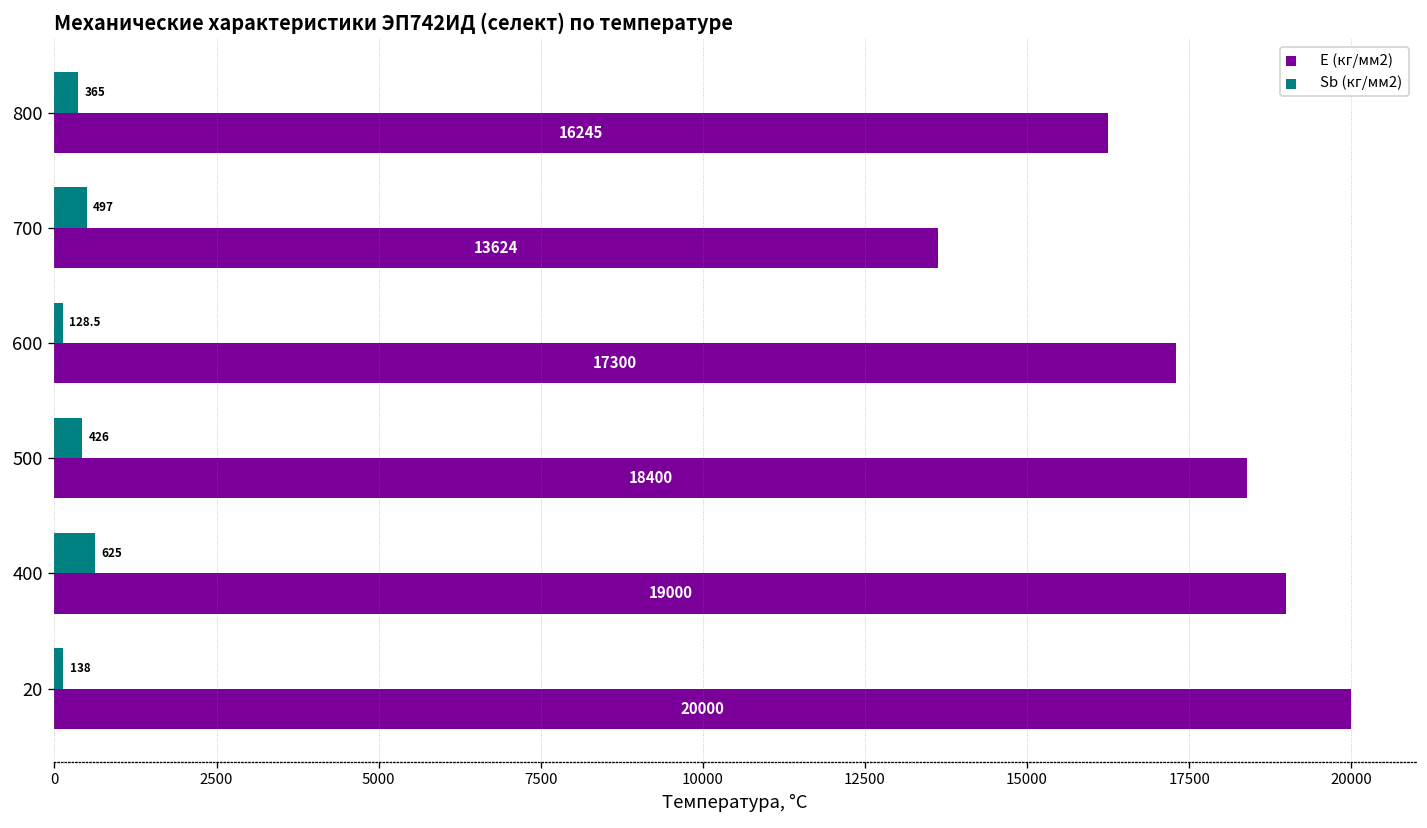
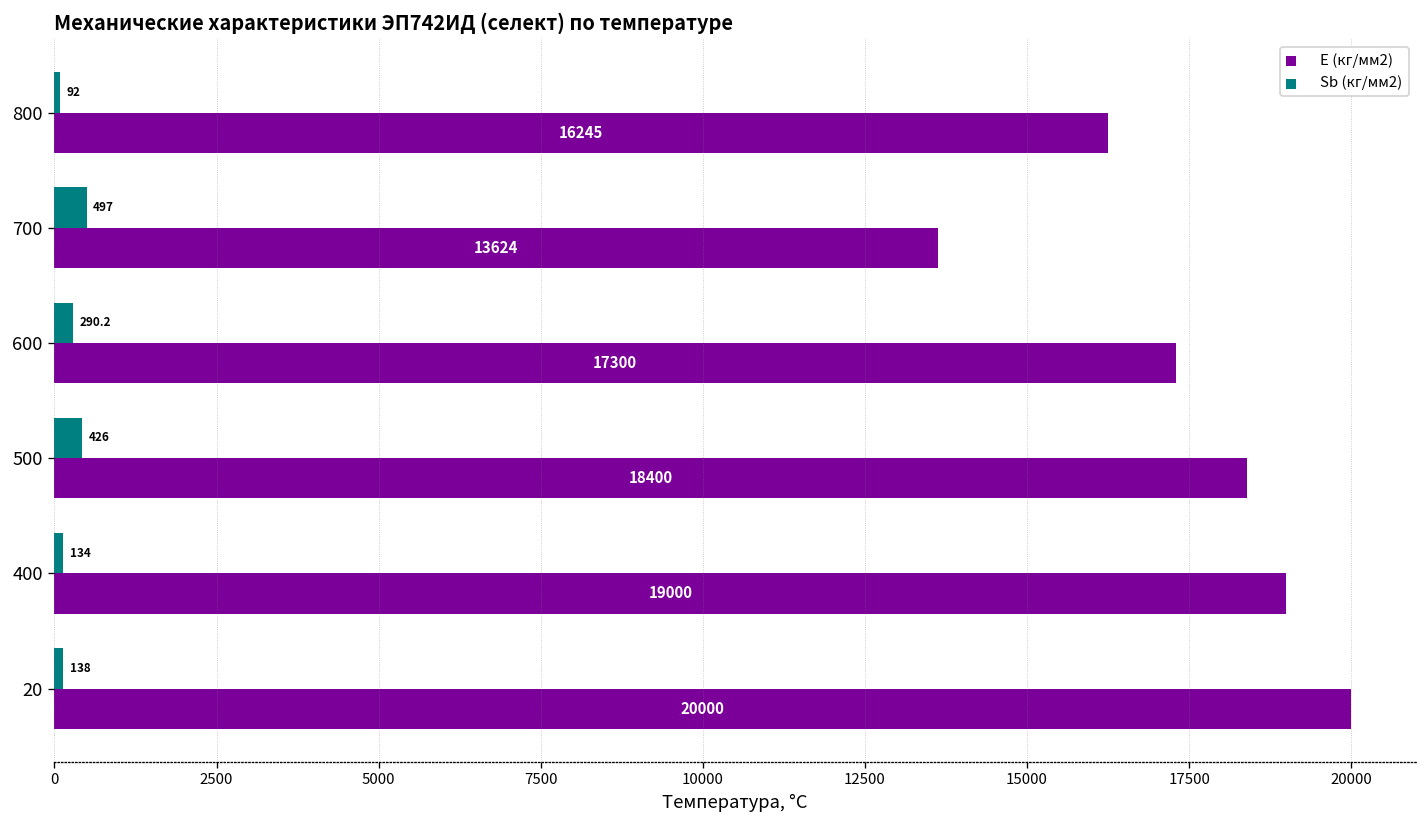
  {
    "E (кг/мм2)": {
      "800": 16245,
      "700": 13624,
      "600": 17300,
      "500": 18400,
      "400": 19000,
      "20": 20000
    },
    "Sb (кг/мм2)": {
-     "800": 365,
+     "800": 92,
      "700": 497,
-     "600": 128.5,
+     "600": 290.2,
      "500": 426,
-     "400": 625,
+     "400": 134,
      "20": 138
    }
  }
